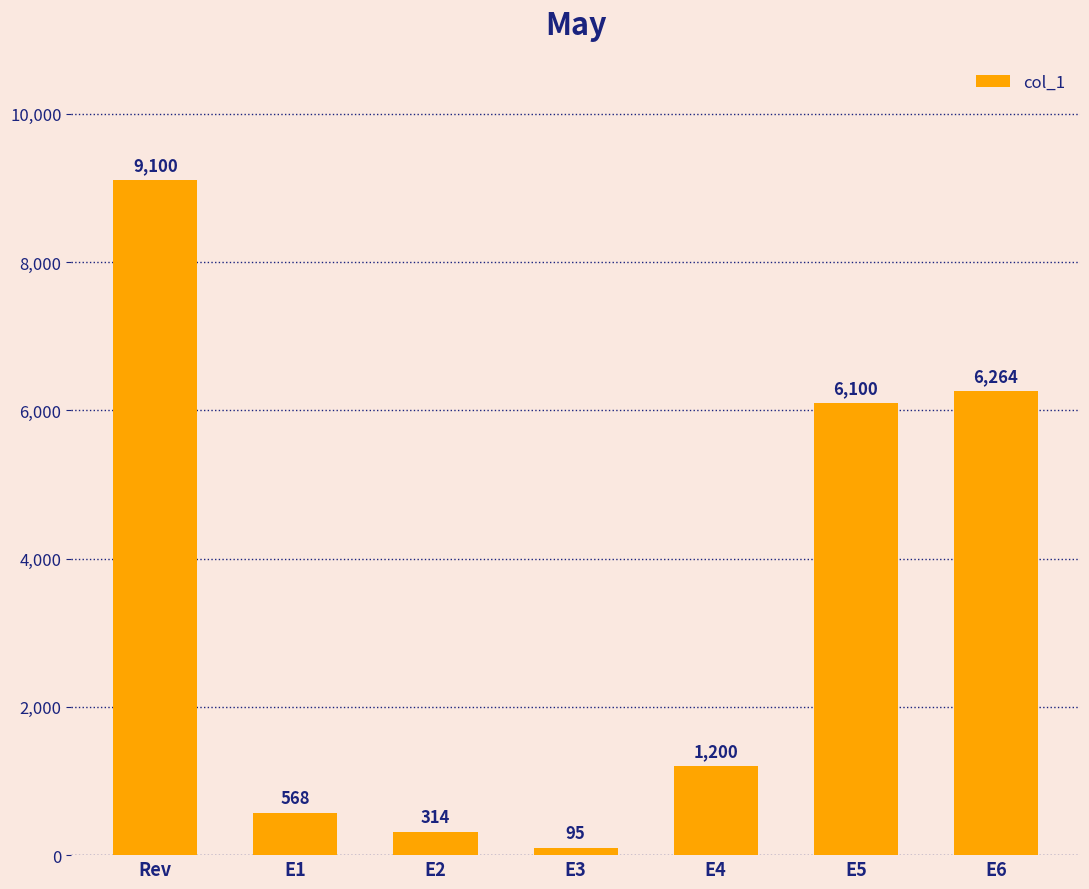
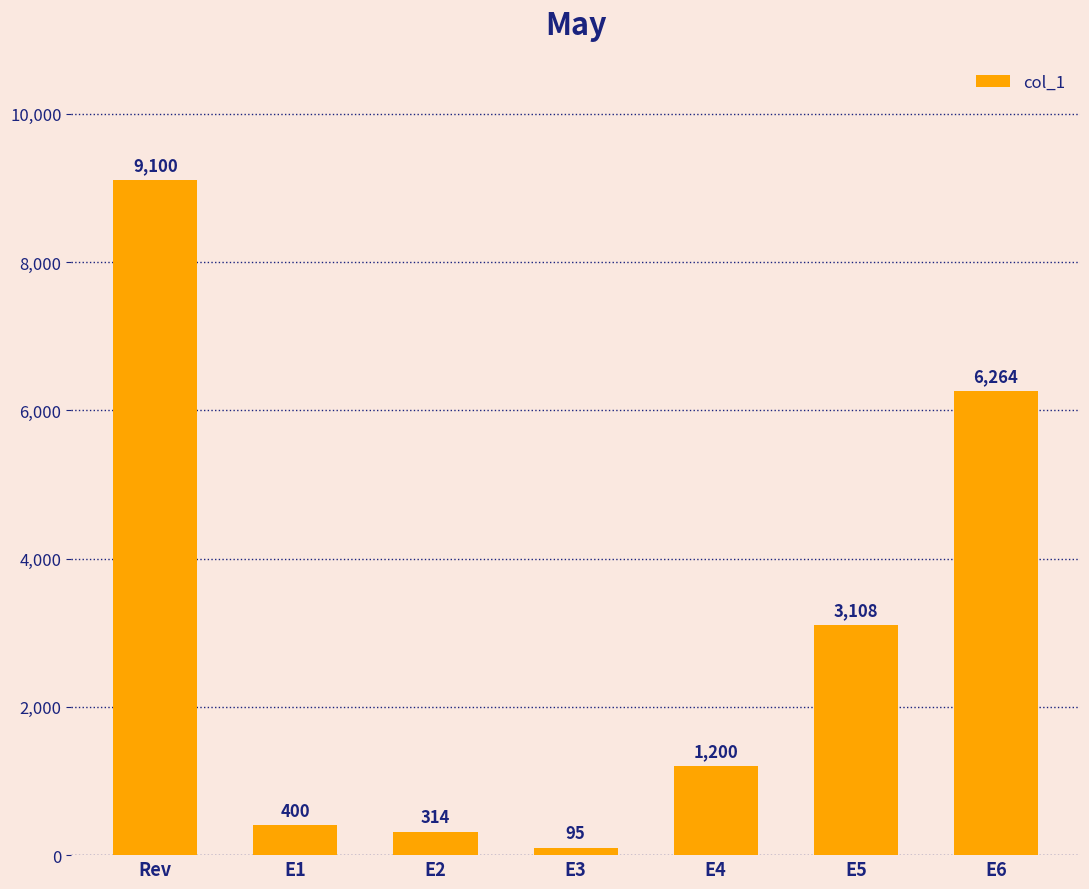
  {
    "Rev": "9,100",
-   "E1": "568",
+   "E1": "400",
    "E2": "314",
    "E3": "95",
    "E4": "1,200",
-   "E5": "6,100",
+   "E5": "3,108",
    "E6": "6,264"
  }
